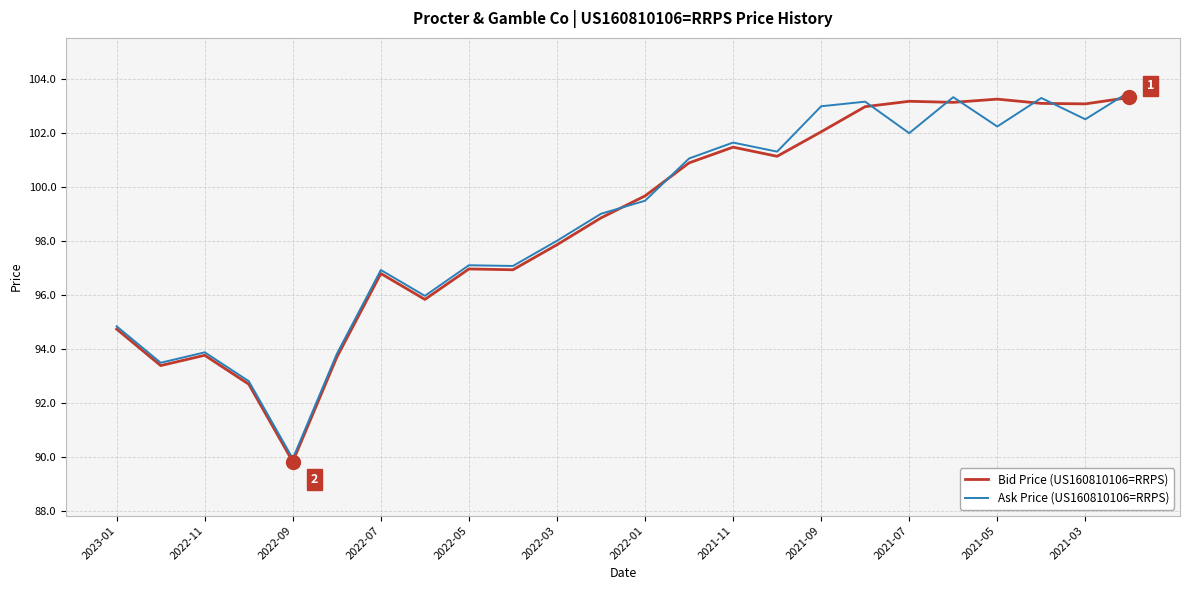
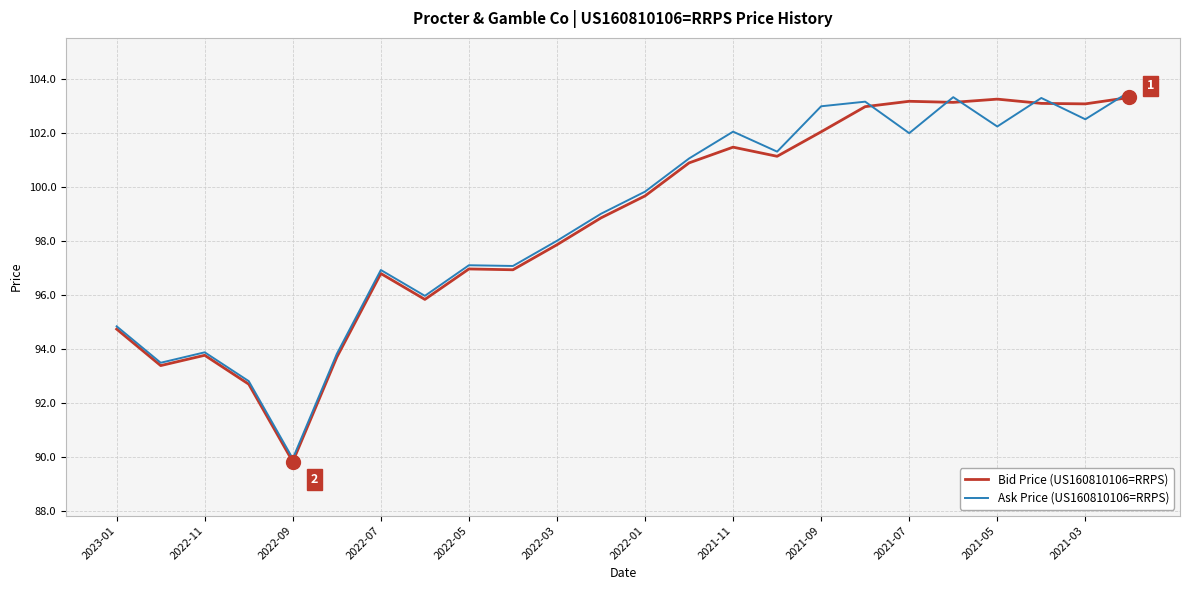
  {
    "Ask Price (US160810106=RRPS)": {
      "2023-01": 94.8,
      "2022-11": 93.9,
      "2022-09": 89.9,
      "2022-07": 96.9,
      "2022-05": 97.1,
      "2022-03": 98.0,
-     "2022-01": 99.5,
-     "2021-11": 101.7,
+     "2022-01": 99.8,
+     "2021-11": 102.1,
      "2021-09": 103.0,
      "2021-07": 102.0,
      "2021-05": 102.3,
      "2021-03": 102.5
    }
  }
